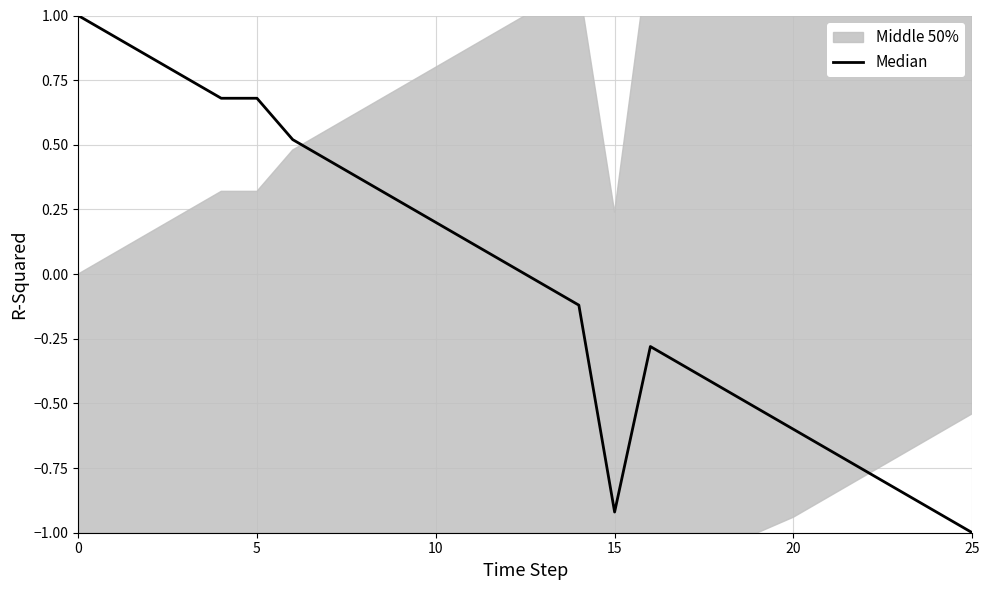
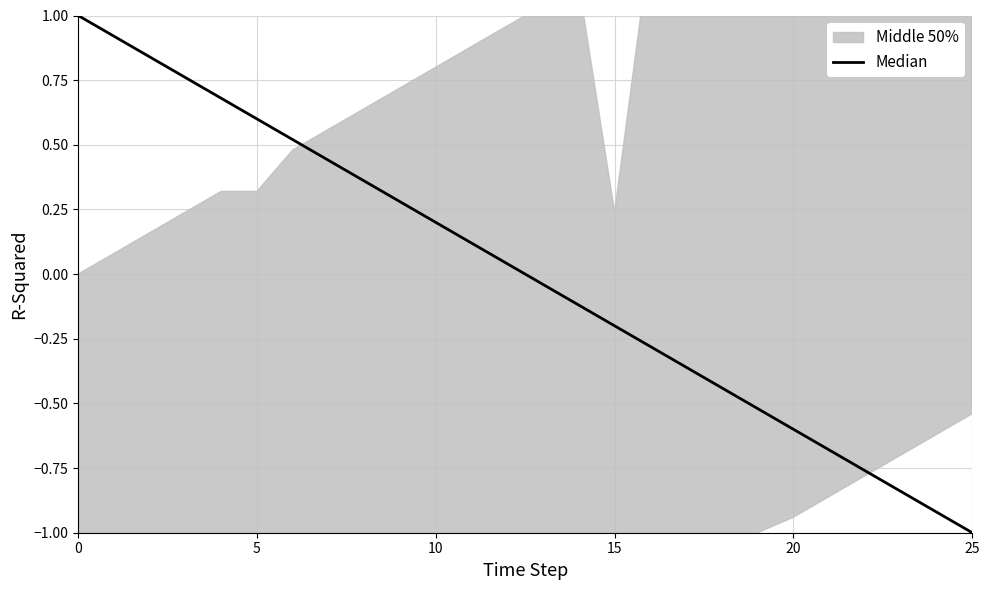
  {
    "Median": {
      "0": 1.00,
-     "5": 0.68,
+     "5": 0.60,
      "10": 0.20,
-     "15": -0.92,
+     "15": -0.20,
      "20": -0.60,
      "25": -1.00
    }
  }
